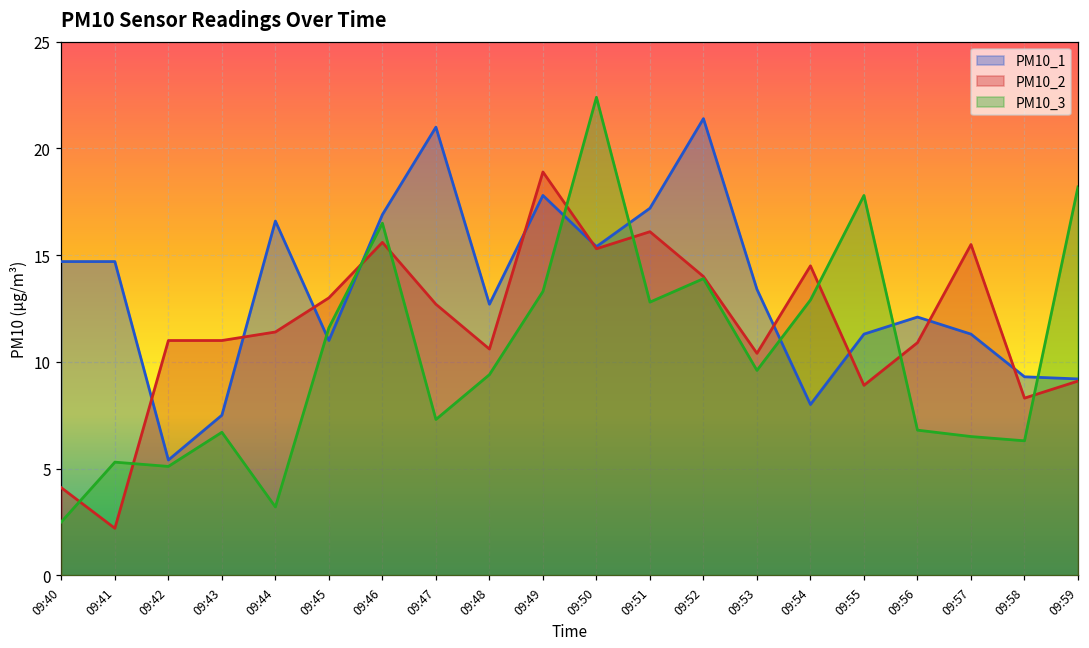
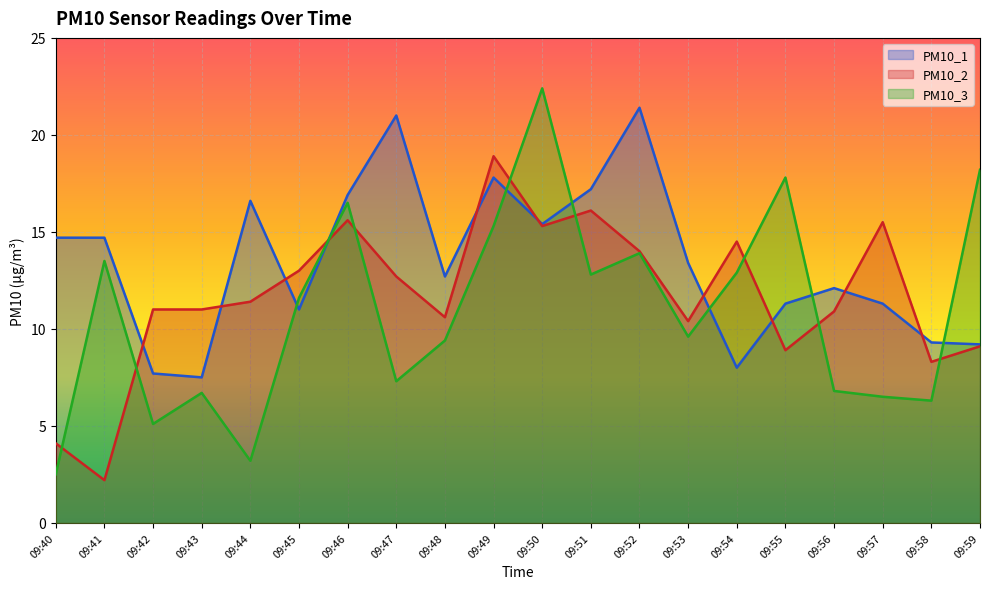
  {
    "PM10_1": {
      "09:40": 14.7,
      "09:41": 14.7,
-     "09:42": 5.4,
+     "09:42": 7.7,
      "09:43": 7.5,
      "09:44": 16.6,
      "09:45": 11.0,
      "09:46": 16.9,
      "09:47": 21.0,
      "09:48": 12.7,
      "09:49": 17.8,
      "09:51": 17.2,
      "09:52": 21.4,
      "09:53": 13.4,
      "09:54": 8.0,
      "09:55": 11.3,
      "09:56": 12.1,
      "09:57": 11.3,
      "09:58": 9.3
    },
    "PM10_2": {
      "09:40": 4.1,
      "09:41": 2.2,
      "09:42": 11.0,
      "09:43": 11.0,
      "09:44": 11.4,
      "09:45": 13.0,
      "09:46": 15.6,
      "09:47": 12.7,
      "09:48": 10.6,
      "09:49": 18.9,
      "09:51": 16.1,
      "09:53": 10.4,
      "09:54": 14.5,
      "09:55": 8.9,
      "09:56": 10.9,
      "09:57": 15.5,
      "09:58": 8.3
    },
    "PM10_3": {
      "09:40": 2.5,
-     "09:41": 5.3,
+     "09:41": 13.5,
      "09:42": 5.1,
      "09:43": 6.7,
      "09:44": 3.2,
      "09:45": 11.6,
      "09:46": 16.5,
      "09:47": 7.3,
      "09:48": 9.4,
-     "09:49": 13.3,
+     "09:49": 15.3,
      "09:50": 22.4,
      "09:51": 12.8,
      "09:53": 9.6,
      "09:54": 12.9,
      "09:55": 17.8,
      "09:56": 6.8,
      "09:57": 6.5,
      "09:58": 6.3,
      "09:59": 18.2
    }
  }
